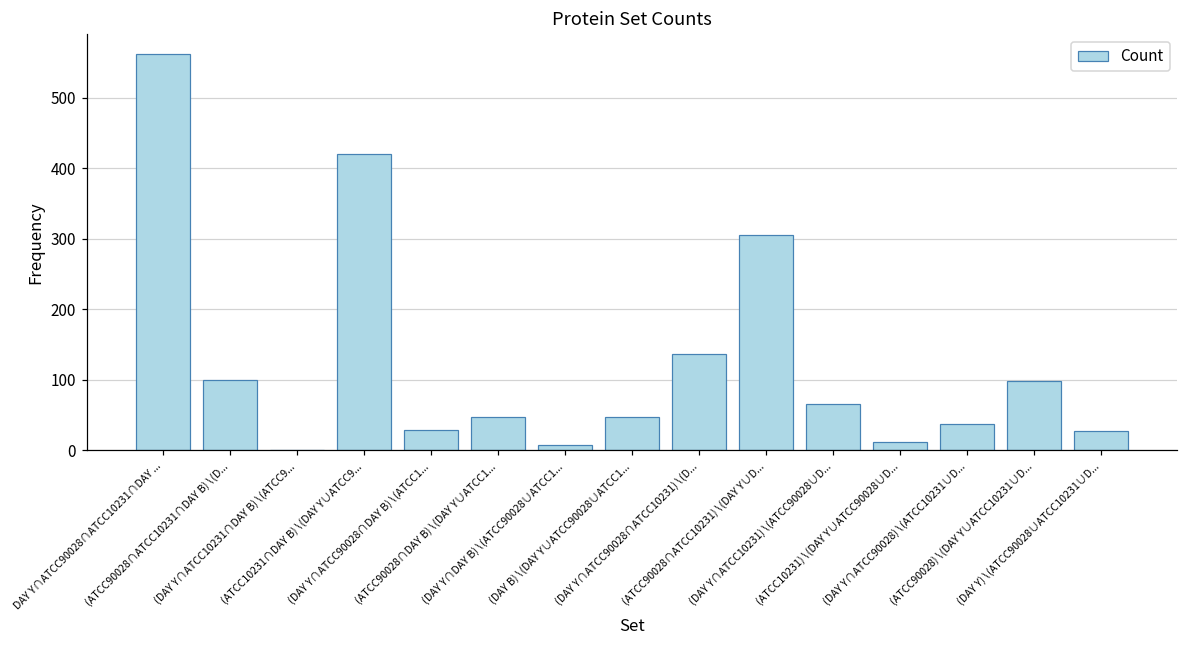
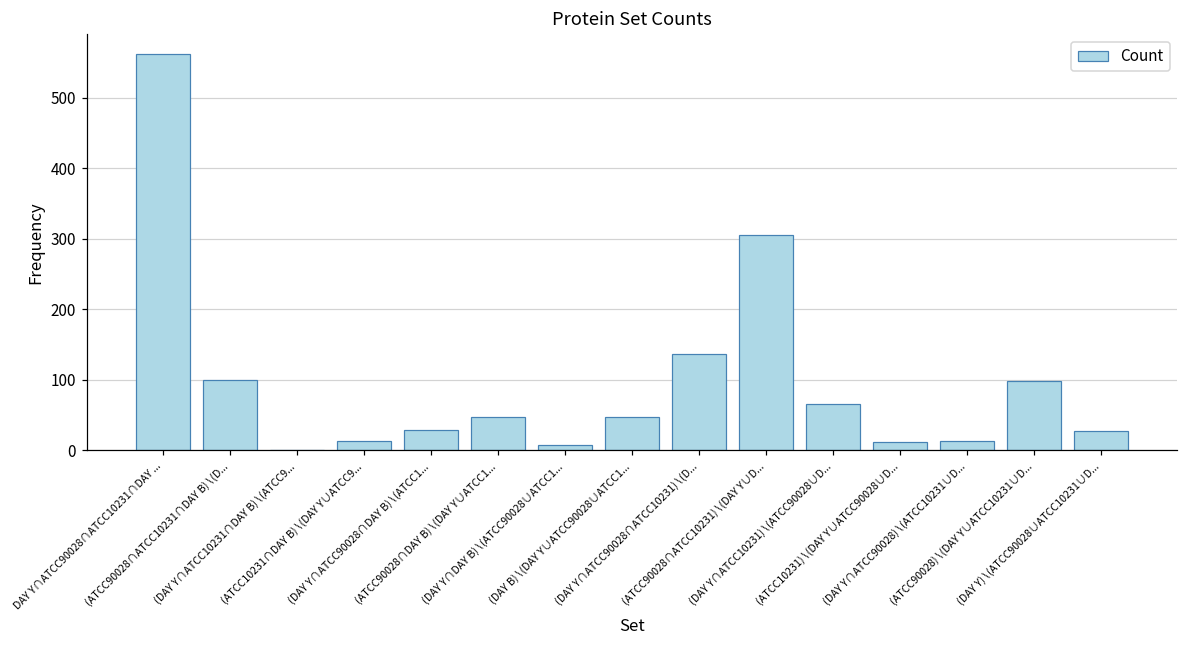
  {
    "DAY Y∩ATCC90028∩ATCC10231∩DAY ...": 560,
    "(ATCC90028∩ATCC10231∩DAY B)∖(D...": 100,
-   "(ATCC10231∩DAY B)∖(DAY Y∪ATCC9...": 420,
+   "(ATCC10231∩DAY B)∖(DAY Y∪ATCC9...": 10,
    "(DAY Y∩ATCC90028∩DAY B)∖(ATCC1...": 30,
    "(ATCC90028∩DAY B)∖(DAY Y∪ATCC1...": 50,
    "(DAY Y∩DAY B)∖(ATCC90028∪ATCC1...": 10,
    "(DAY B)∖(DAY Y∪ATCC90028∪ATCC1...": 50,
    "(DAY Y∩ATCC90028∩ATCC10231)∖(D...": 140,
    "(ATCC90028∩ATCC10231)∖(DAY Y∪D...": 310,
    "(DAY Y∩ATCC10231)∖(ATCC90028∪D...": 70,
    "(ATCC10231)∖(DAY Y∪ATCC90028∪D...": 10,
-   "(DAY Y∩ATCC90028)∖(ATCC10231∪D...": 40,
+   "(DAY Y∩ATCC90028)∖(ATCC10231∪D...": 10,
    "(ATCC90028)∖(DAY Y∪ATCC10231∪D...": 100,
    "(DAY Y)∖(ATCC90028∪ATCC10231∪D...": 30
  }
